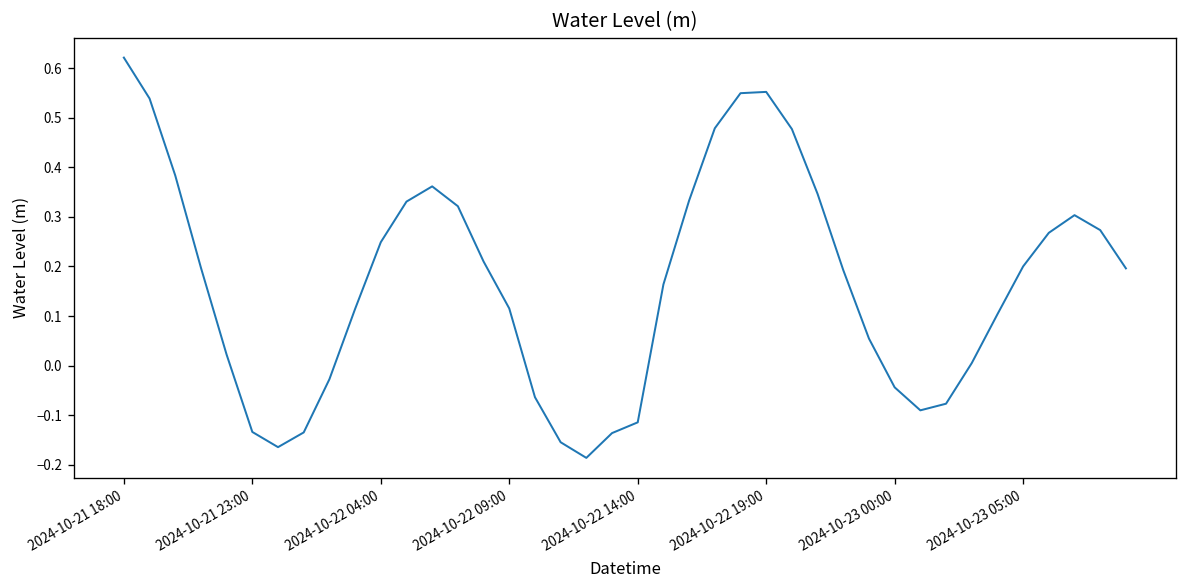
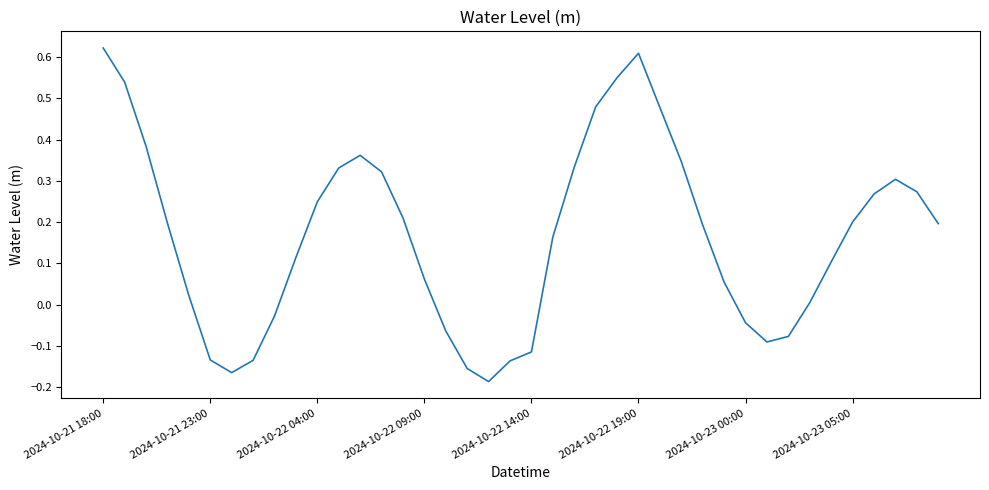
  {
    "2024-10-21 18:00": 0.62,
    "2024-10-21 23:00": -0.13,
    "2024-10-22 04:00": 0.25,
-   "2024-10-22 09:00": 0.12,
+   "2024-10-22 09:00": 0.06,
    "2024-10-22 14:00": -0.11,
-   "2024-10-22 19:00": 0.55,
+   "2024-10-22 19:00": 0.61,
    "2024-10-23 00:00": -0.04,
    "2024-10-23 05:00": 0.20
  }
